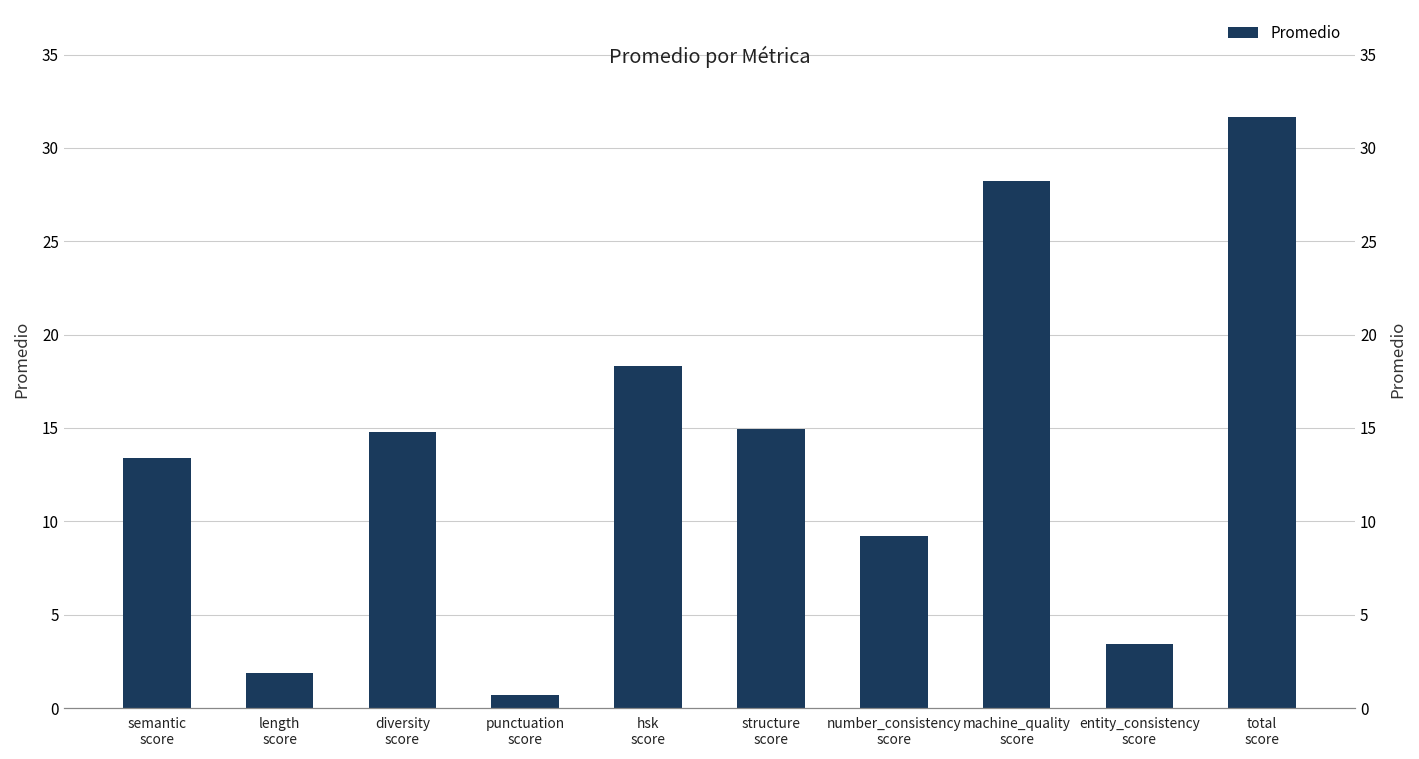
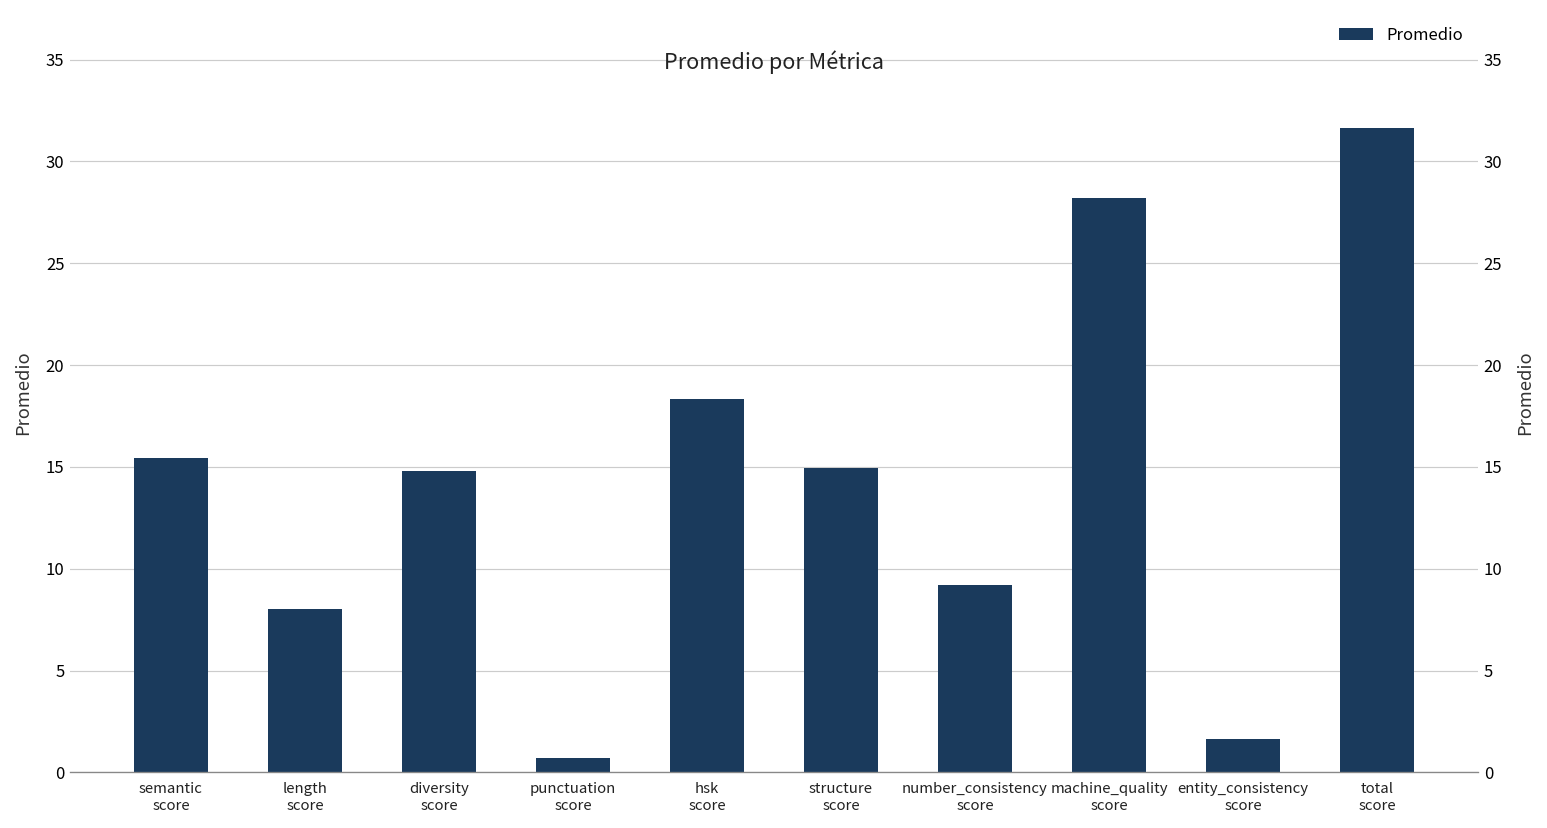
  {
-   "semantic score": 13.4,
-   "length score": 1.9,
+   "semantic score": 15.4,
+   "length score": 8.0,
    "diversity score": 14.8,
    "punctuation score": 0.7,
    "hsk score": 18.3,
    "structure score": 15.0,
    "number_consistency score": 9.2,
    "machine_quality score": 28.2,
-   "entity_consistency score": 3.4,
+   "entity_consistency score": 1.6,
    "total score": 31.6
  }
